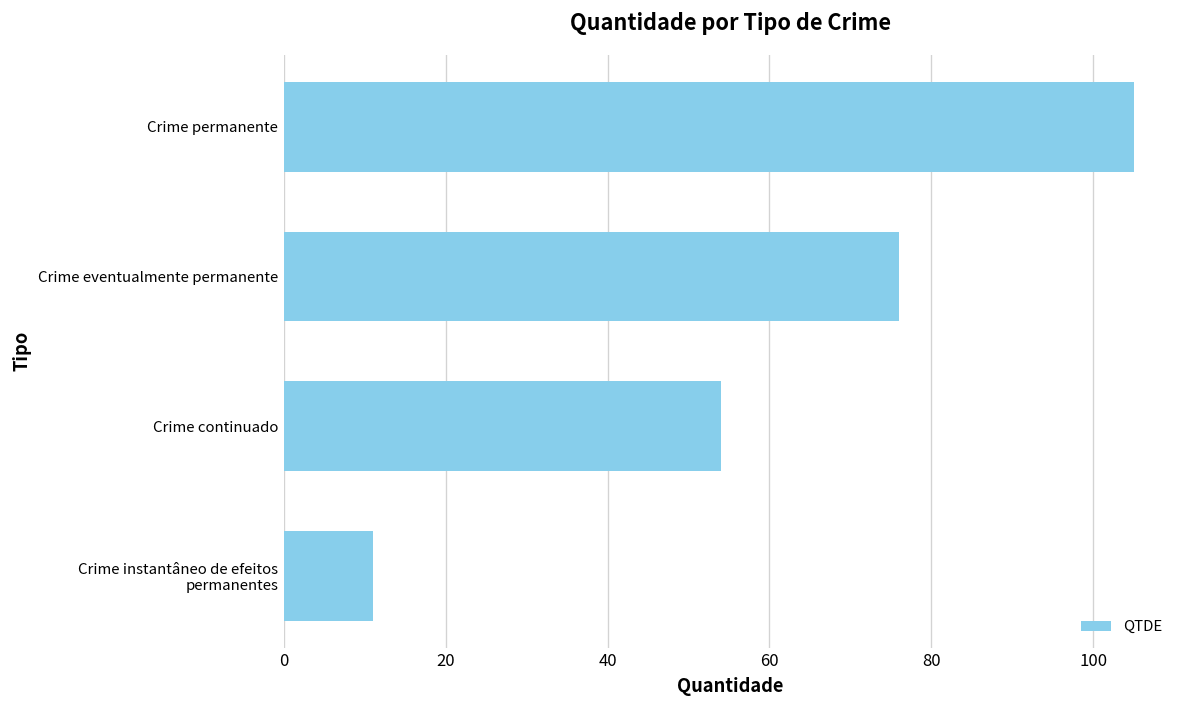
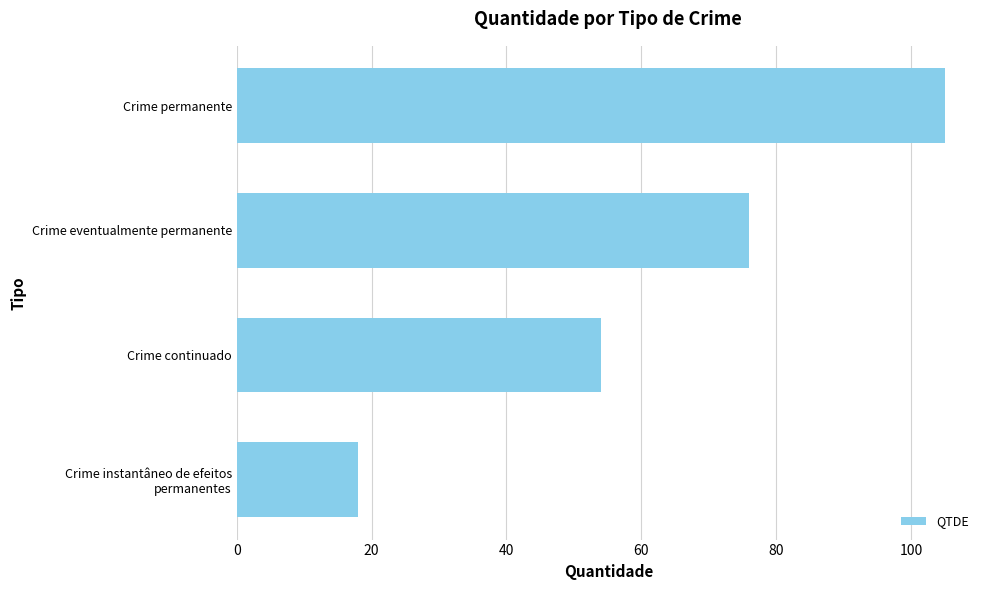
  {
    "Crime permanente": 105,
    "Crime eventualmente permanente": 76,
    "Crime continuado": 54,
-   "Crime instantâneo de efeitos permanentes": 11
+   "Crime instantâneo de efeitos permanentes": 18
  }
